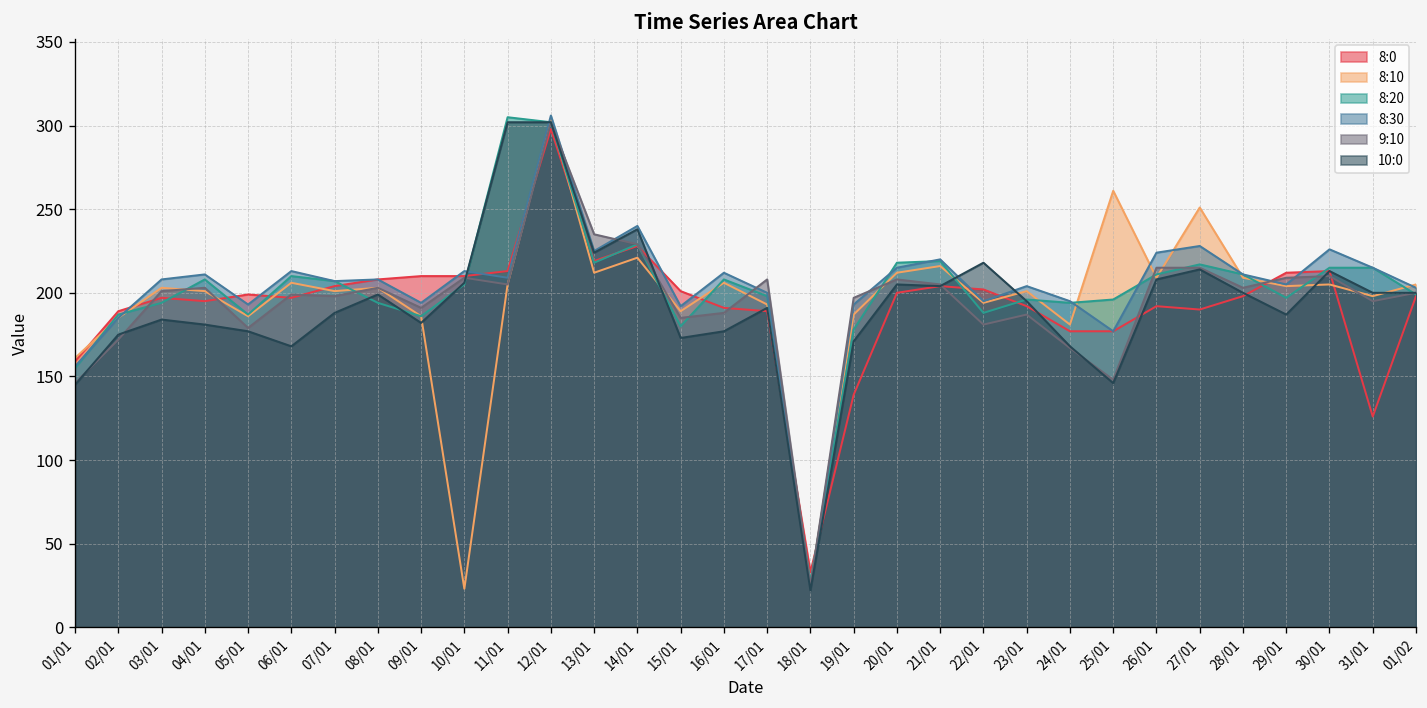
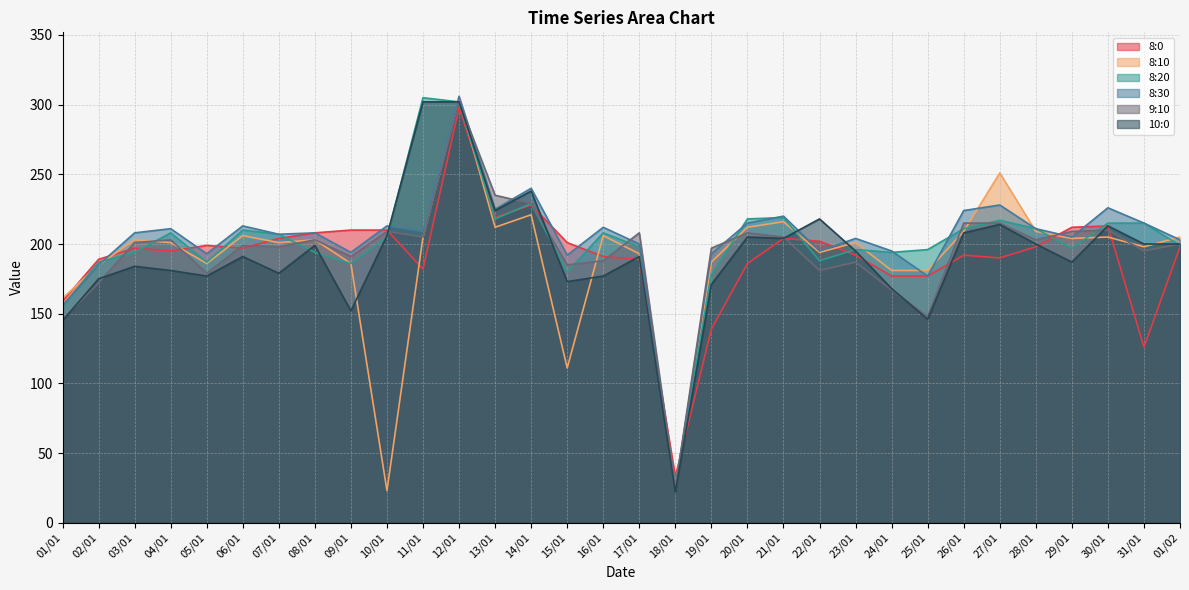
  {
    "8:0": {
      "01/01": 159,
      "02/01": 189,
      "03/01": 197,
      "04/01": 195,
      "05/01": 199,
      "06/01": 197,
      "07/01": 204,
      "09/01": 210,
-     "11/01": 213,
+     "11/01": 182,
      "12/01": 298,
      "15/01": 201,
      "16/01": 191,
      "17/01": 189,
      "18/01": 33,
      "19/01": 139,
-     "20/01": 200,
+     "20/01": 186,
      "22/01": 202,
      "23/01": 192,
      "24/01": 177,
      "26/01": 192,
      "27/01": 190,
      "28/01": 198,
      "29/01": 212,
      "31/01": 126
    },
    "8:10": {
      "01/01": 161,
      "03/01": 203,
      "04/01": 201,
      "06/01": 206,
      "07/01": 201,
      "10/01": 23,
      "12/01": 304,
      "13/01": 212,
      "14/01": 221,
-     "15/01": 189,
+     "15/01": 111,
      "16/01": 206,
      "17/01": 193,
      "19/01": 187,
      "20/01": 212,
      "21/01": 216,
      "23/01": 201,
      "24/01": 181,
-     "25/01": 261,
+     "25/01": 181,
      "27/01": 251,
      "28/01": 209,
      "30/01": 205,
      "31/01": 198,
      "01/02": 205
    },
    "10:0": {
      "02/01": 175,
      "03/01": 184,
      "04/01": 181,
      "05/01": 177,
-     "06/01": 168,
-     "07/01": 188,
+     "06/01": 191,
+     "07/01": 179,
      "08/01": 199,
-     "09/01": 182,
+     "09/01": 152,
      "11/01": 302,
      "14/01": 238,
      "15/01": 173,
      "16/01": 177,
      "17/01": 191,
      "18/01": 22,
      "19/01": 171,
      "20/01": 205,
      "22/01": 218,
      "25/01": 146,
      "28/01": 200,
      "29/01": 187,
      "31/01": 200
    }
  }
